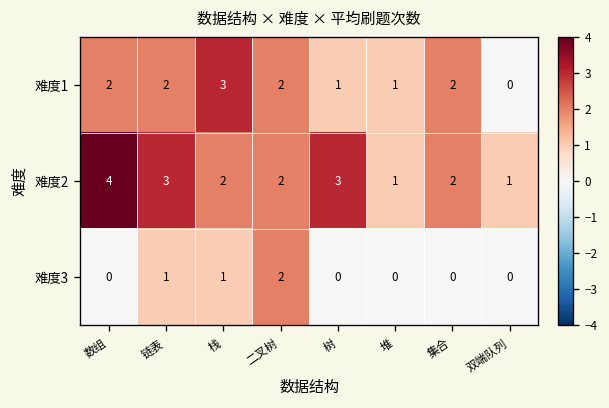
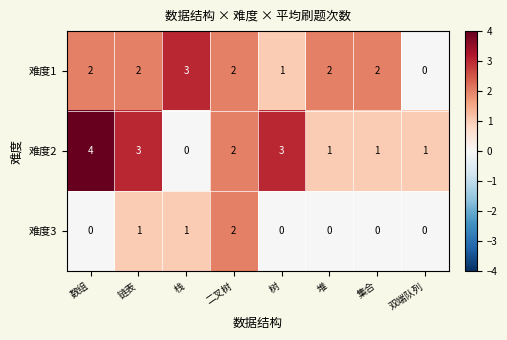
  {
    "难度1": {
      "数组": 2,
      "链表": 2,
      "栈": 3,
      "二叉树": 2,
      "树": 1,
-     "堆": 1,
+     "堆": 2,
      "集合": 2,
      "双端队列": 0
    },
    "难度2": {
      "数组": 4,
      "链表": 3,
-     "栈": 2,
+     "栈": 0,
      "二叉树": 2,
      "树": 3,
      "堆": 1,
-     "集合": 2,
+     "集合": 1,
      "双端队列": 1
    },
    "难度3": {
      "数组": 0,
      "链表": 1,
      "栈": 1,
      "二叉树": 2,
      "树": 0,
      "堆": 0,
      "集合": 0,
      "双端队列": 0
    }
  }
